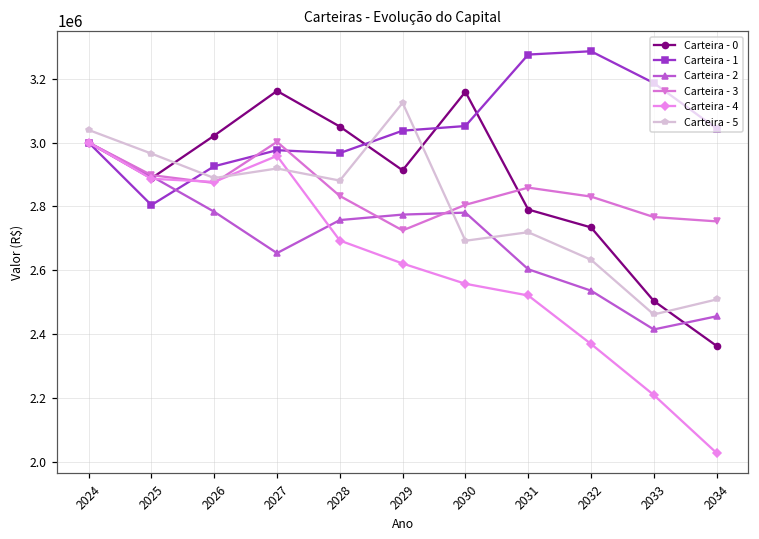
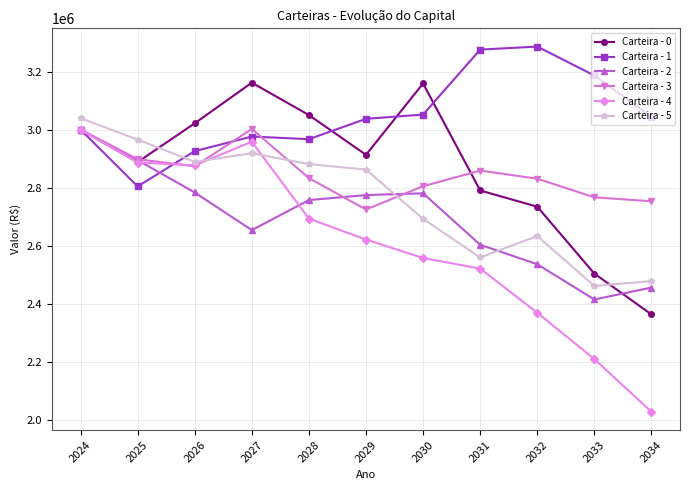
  {
    "Carteira - 0": {
      "2026": 3020000,
      "2027": 3160000,
      "2028": 3050000,
      "2029": 2910000,
      "2030": 3160000,
      "2031": 2790000,
      "2032": 2730000,
      "2033": 2500000,
      "2034": 2360000
    },
    "Carteira - 5": {
      "2024": 3040000,
      "2025": 2970000,
      "2026": 2890000,
      "2027": 2920000,
      "2028": 2880000,
-     "2029": 3120000,
+     "2029": 2860000,
      "2030": 2690000,
-     "2031": 2720000,
+     "2031": 2560000,
      "2032": 2630000,
      "2033": 2460000,
-     "2034": 2510000
+     "2034": 2480000
    }
  }
